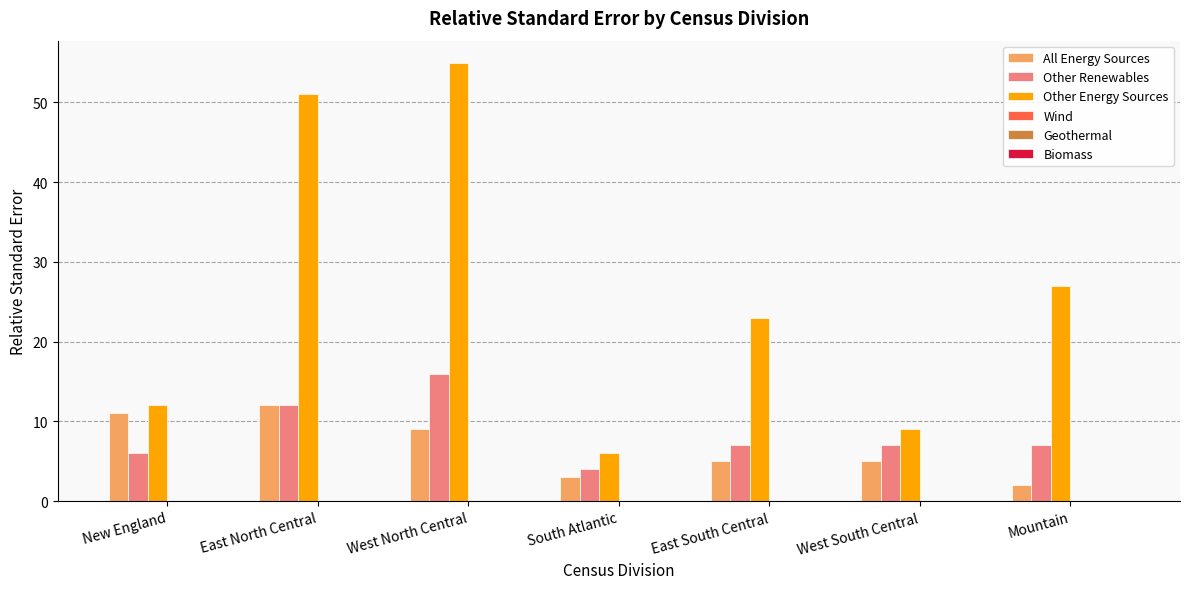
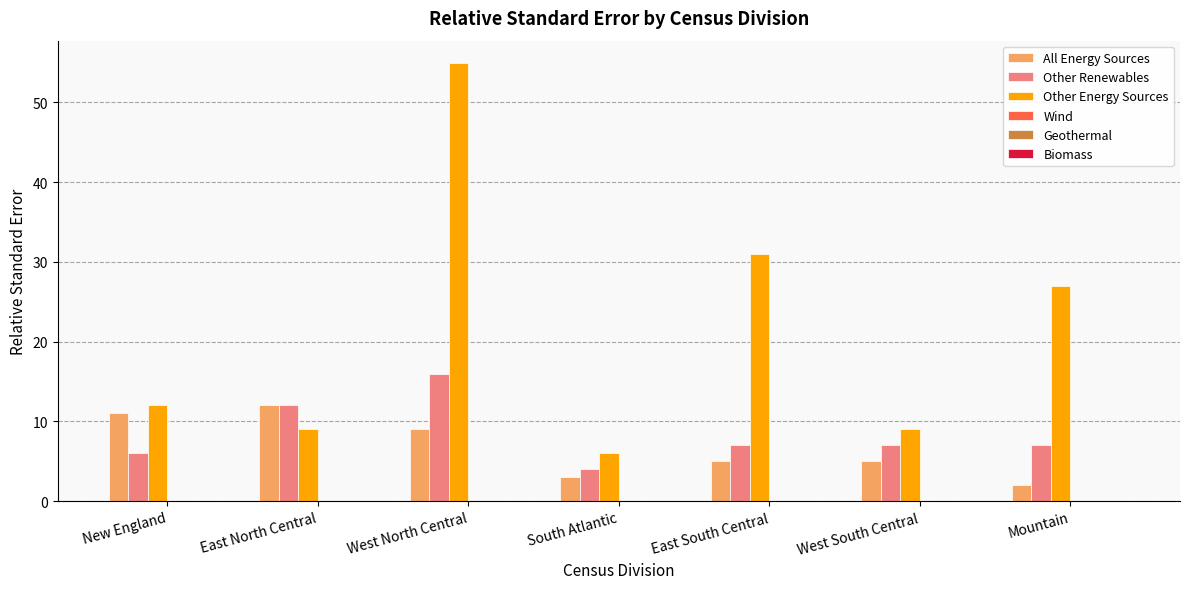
  {
    "Other Energy Sources": {
      "New England": 12,
-     "East North Central": 51,
+     "East North Central": 9,
      "West North Central": 55,
      "South Atlantic": 6,
-     "East South Central": 23,
+     "East South Central": 31,
      "West South Central": 9,
      "Mountain": 27
    },
    "Wind": {
      "New England": 0,
      "East North Central": 0,
      "West North Central": 0,
      "South Atlantic": 0,
      "East South Central": 0,
      "West South Central": 0,
      "Mountain": 0
    },
    "Biomass": {
      "New England": 0,
      "East North Central": 0,
      "West North Central": 0,
      "South Atlantic": 0,
      "East South Central": 0,
      "West South Central": 0,
      "Mountain": 0
    }
  }
